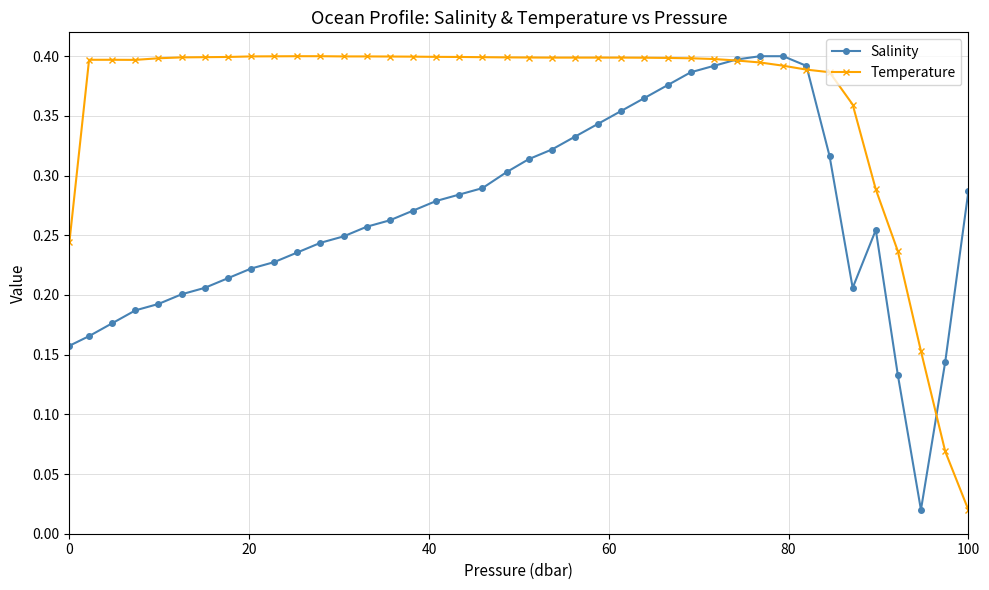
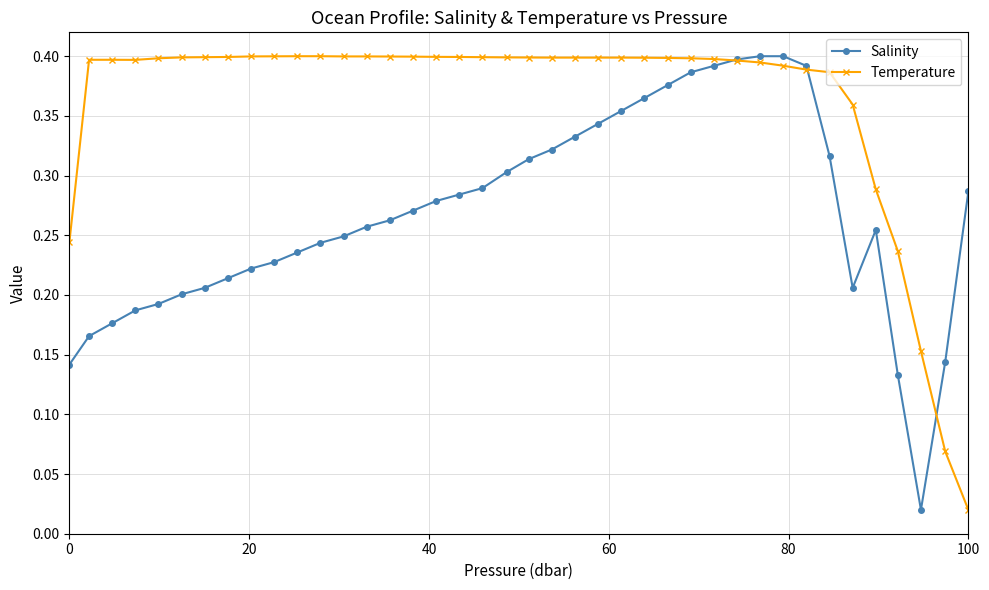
  {
    "Salinity": {
-     "0": 0.157,
+     "0": 0.142,
      "100": 0.287
    },
    "Temperature": {
      "0": 0.244,
      "100": 0.020
    }
  }
